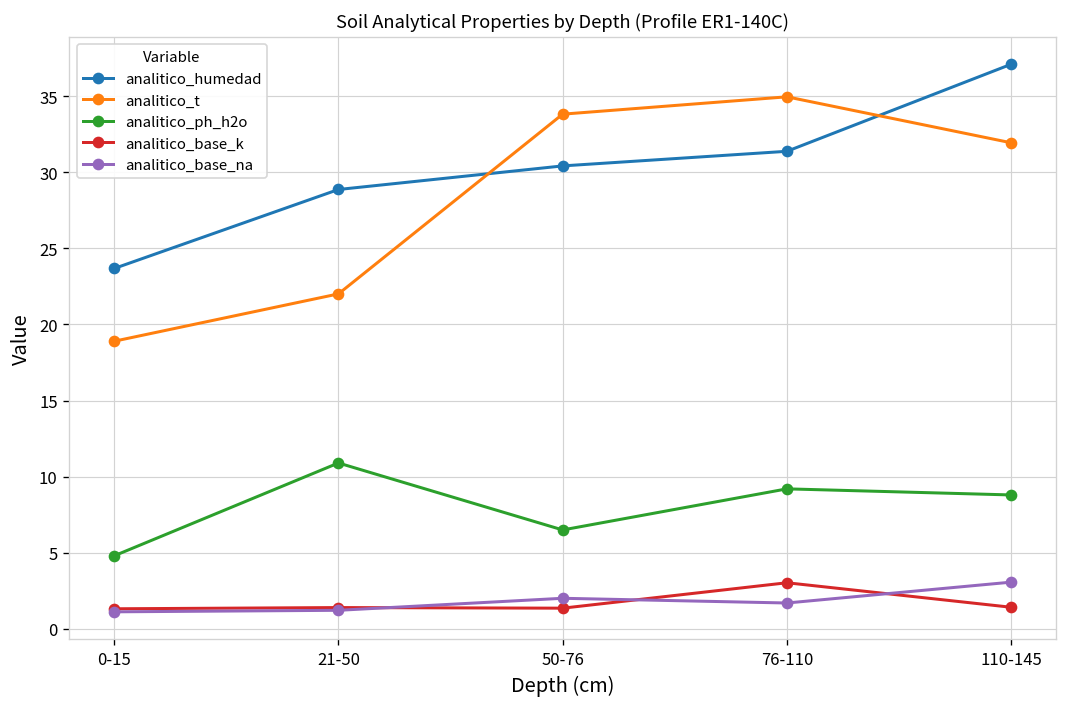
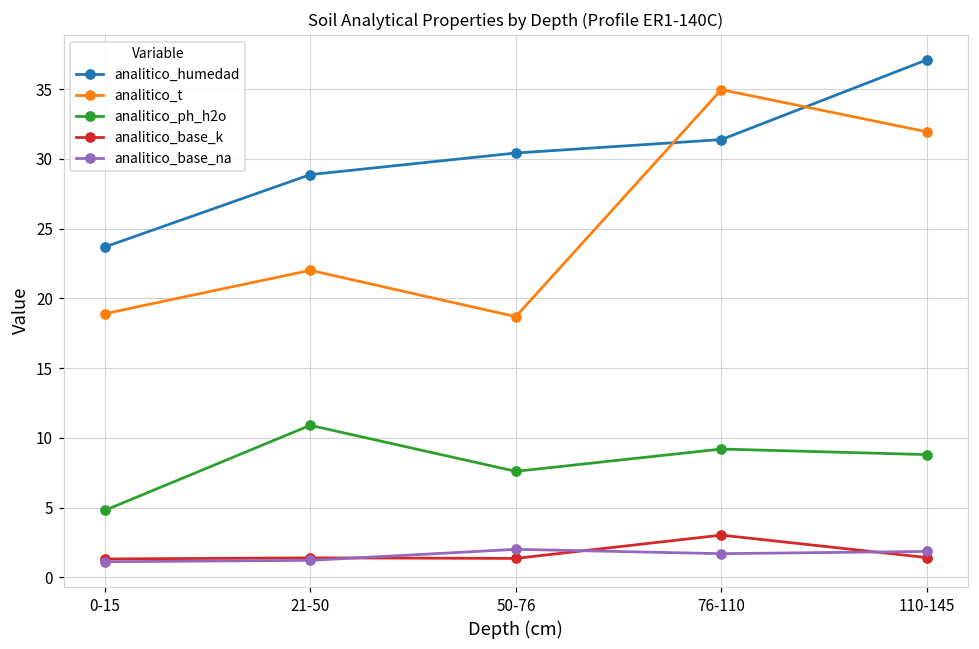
  {
    "analitico_humedad": {
      "0-15": 23.7,
      "21-50": 28.9,
      "50-76": 30.4,
      "76-110": 31.4,
      "110-145": 37.1
    },
    "analitico_t": {
      "0-15": 18.9,
      "21-50": 22.0,
-     "50-76": 33.8,
+     "50-76": 18.7,
      "76-110": 35.0,
      "110-145": 31.9
    },
    "analitico_ph_h2o": {
      "0-15": 4.8,
      "21-50": 10.9,
-     "50-76": 6.5,
+     "50-76": 7.6,
      "76-110": 9.2,
      "110-145": 8.8
    },
    "analitico_base_k": {
      "50-76": 1.4,
      "76-110": 3.0,
      "110-145": 1.4
    },
    "analitico_base_na": {
      "50-76": 2.0,
      "76-110": 1.7,
-     "110-145": 3.1
+     "110-145": 1.9
    }
  }
